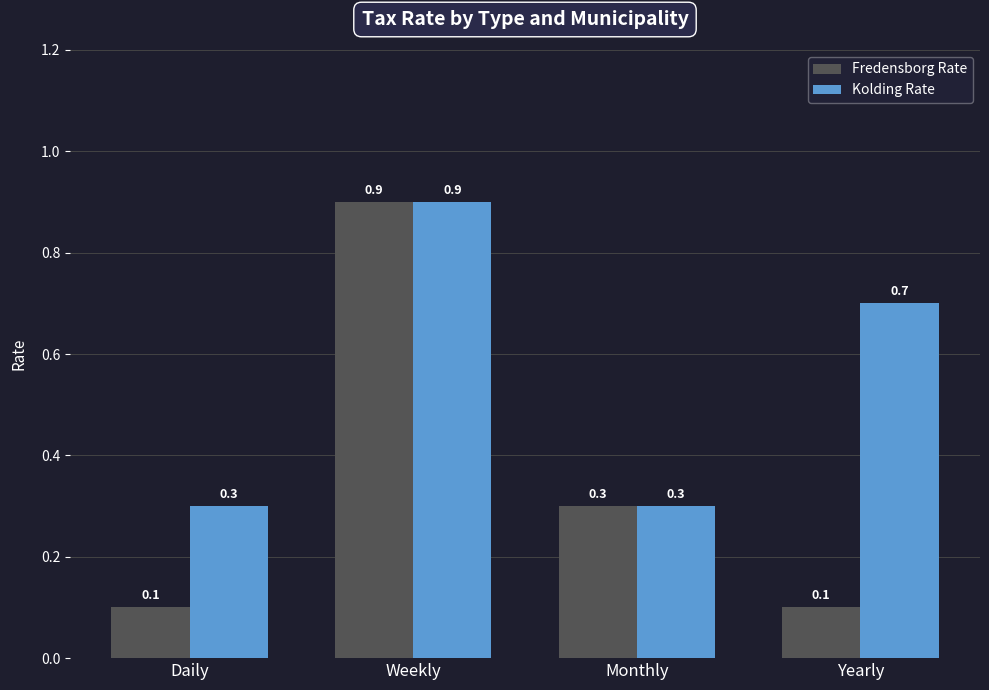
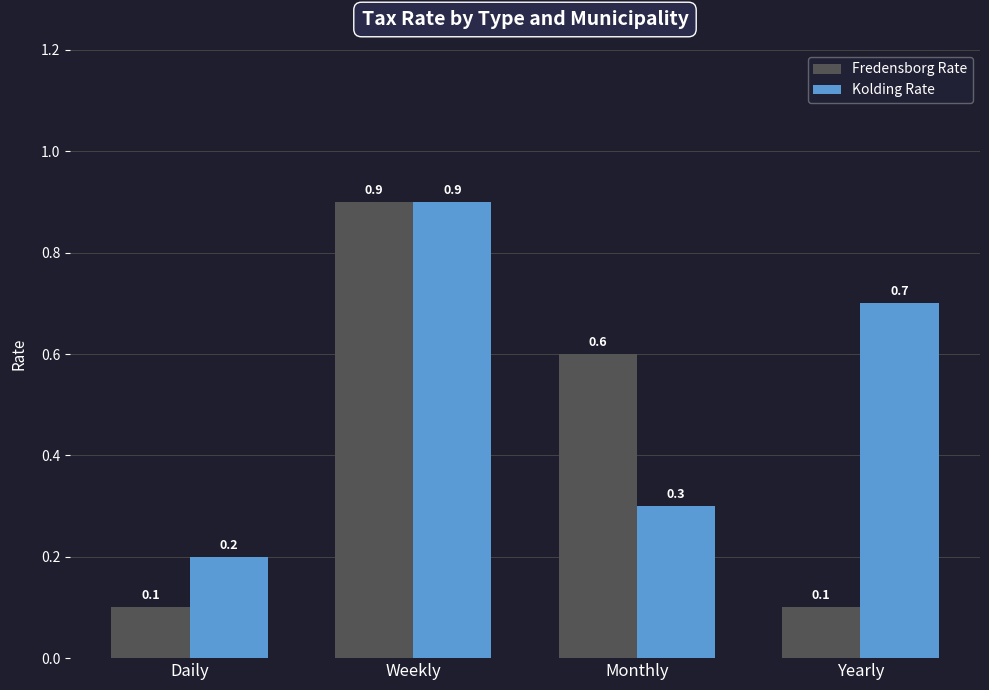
  {
    "Fredensborg Rate": {
      "Daily": 0.1,
      "Weekly": 0.9,
-     "Monthly": 0.3,
+     "Monthly": 0.6,
      "Yearly": 0.1
    },
    "Kolding Rate": {
-     "Daily": 0.3,
+     "Daily": 0.2,
      "Weekly": 0.9,
      "Monthly": 0.3,
      "Yearly": 0.7
    }
  }
